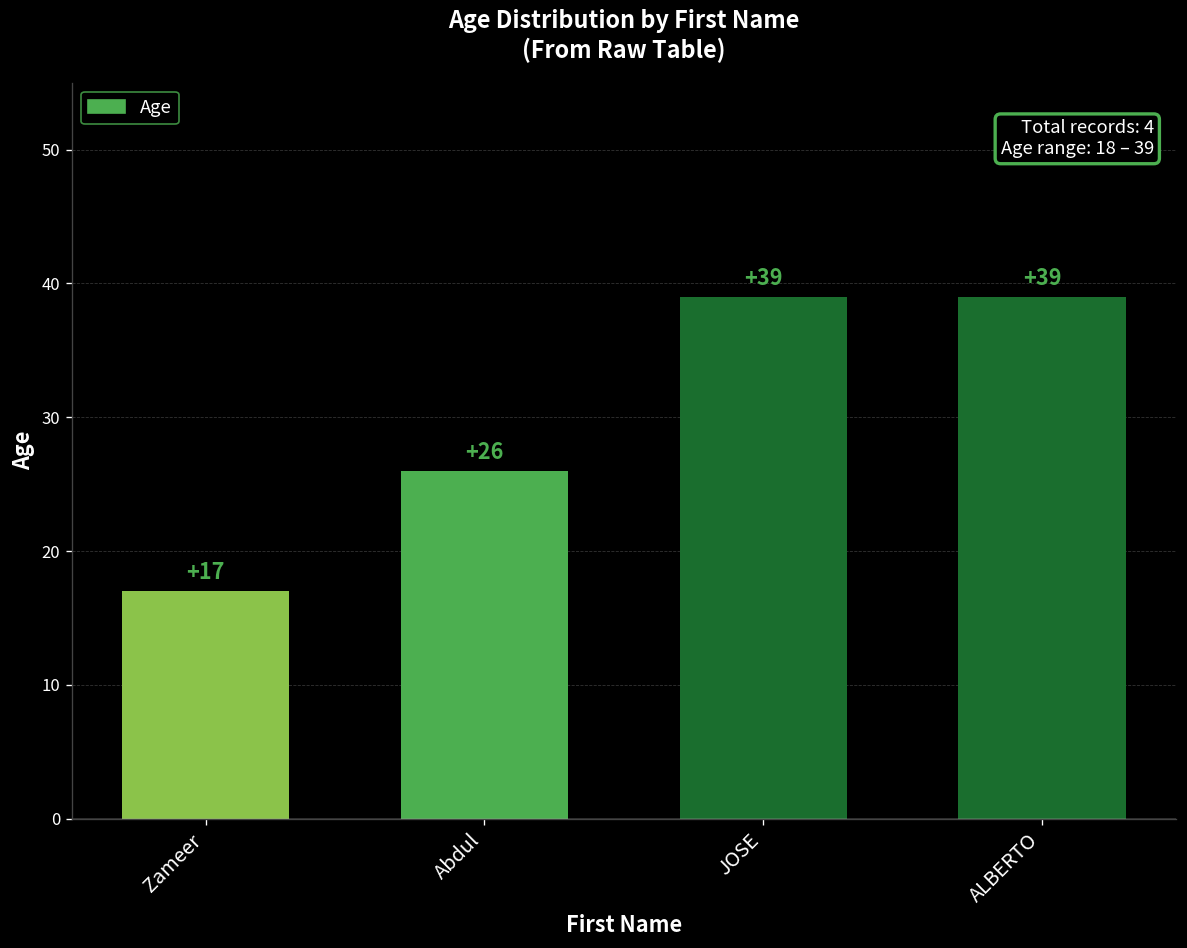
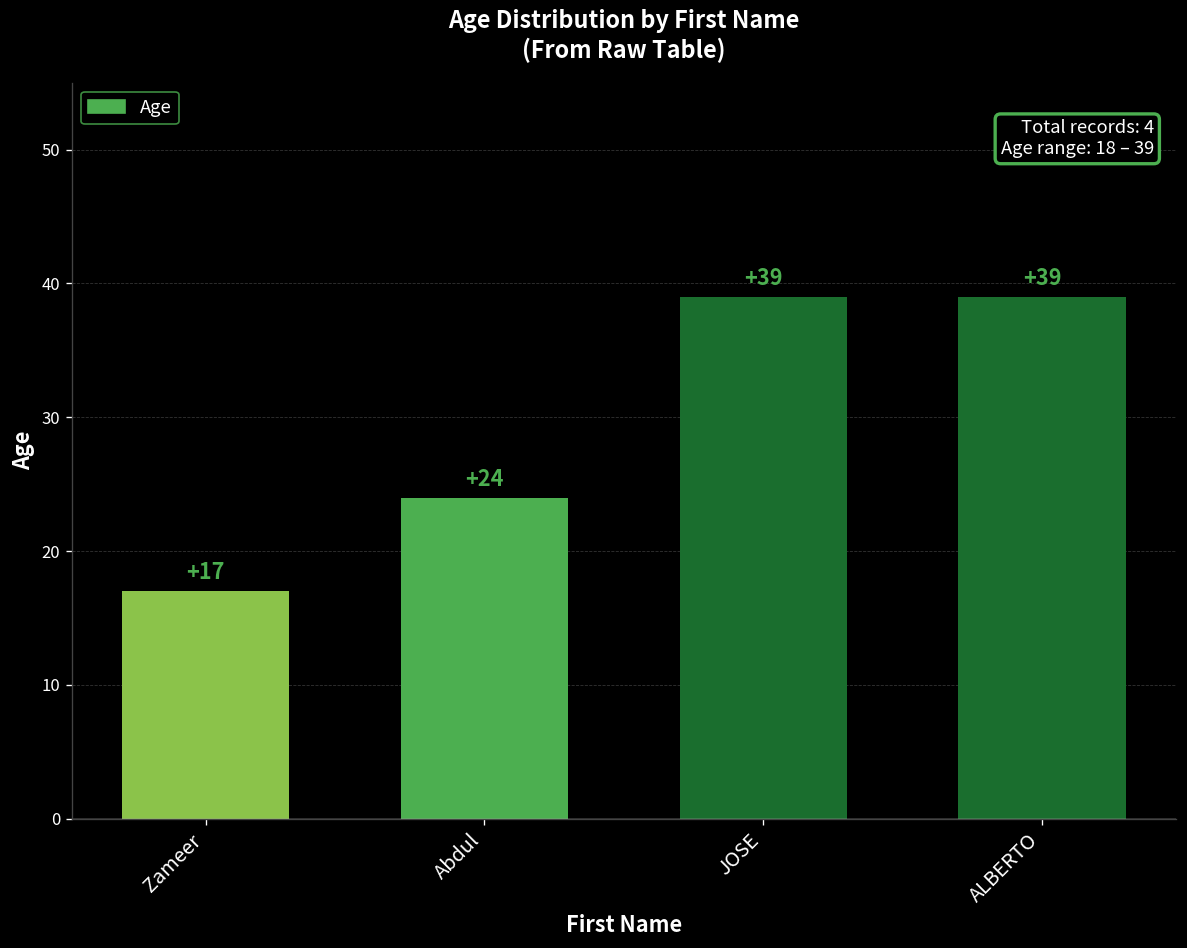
  {
    "Zameer": "+17",
-   "Abdul": "+26",
+   "Abdul": "+24",
    "JOSE": "+39",
    "ALBERTO": "+39"
  }
